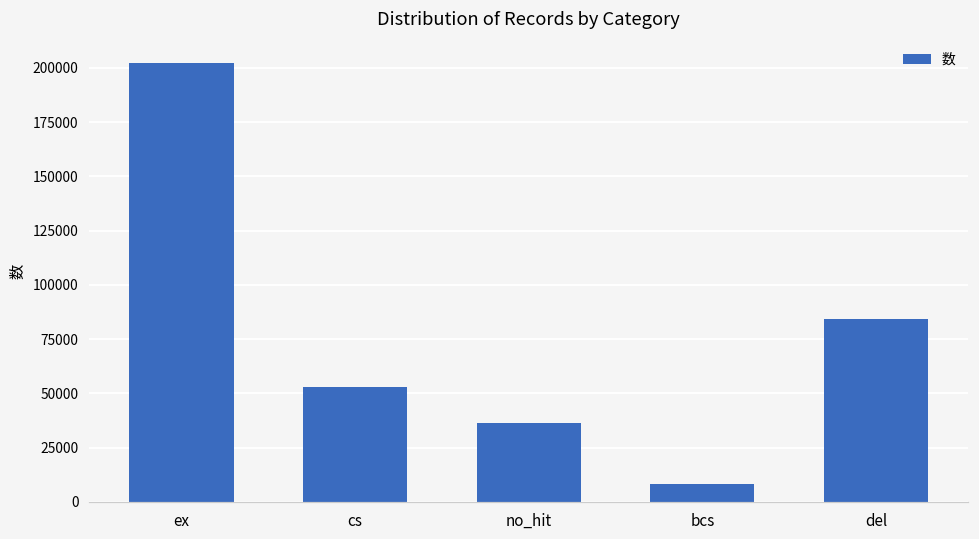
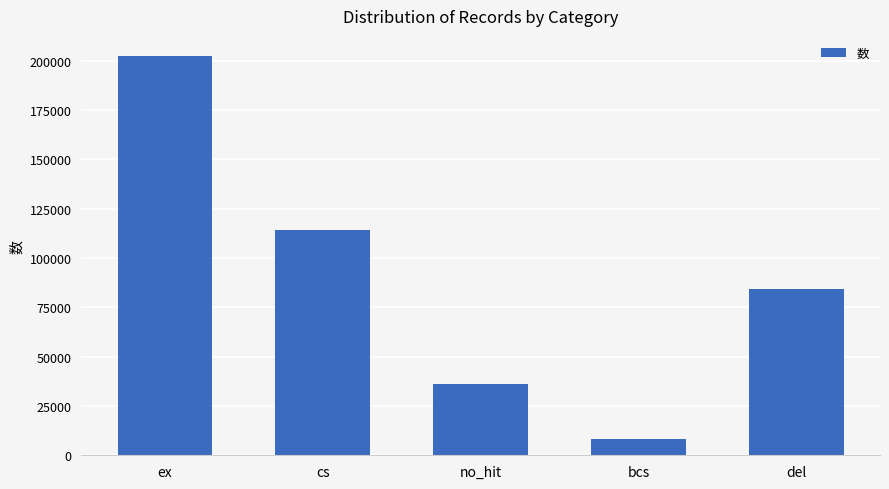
  {
    "ex": 203000,
-   "cs": 53000,
+   "cs": 114000,
    "no_hit": 36000,
    "bcs": 8000,
    "del": 84000
  }
